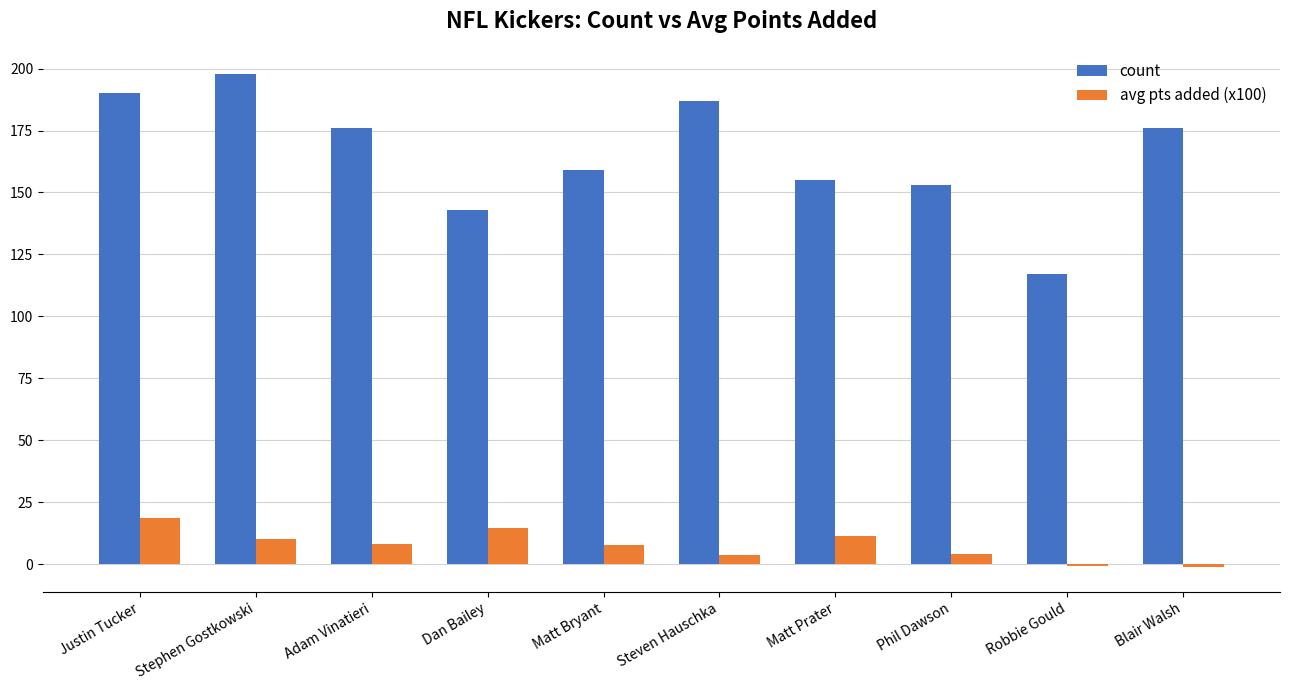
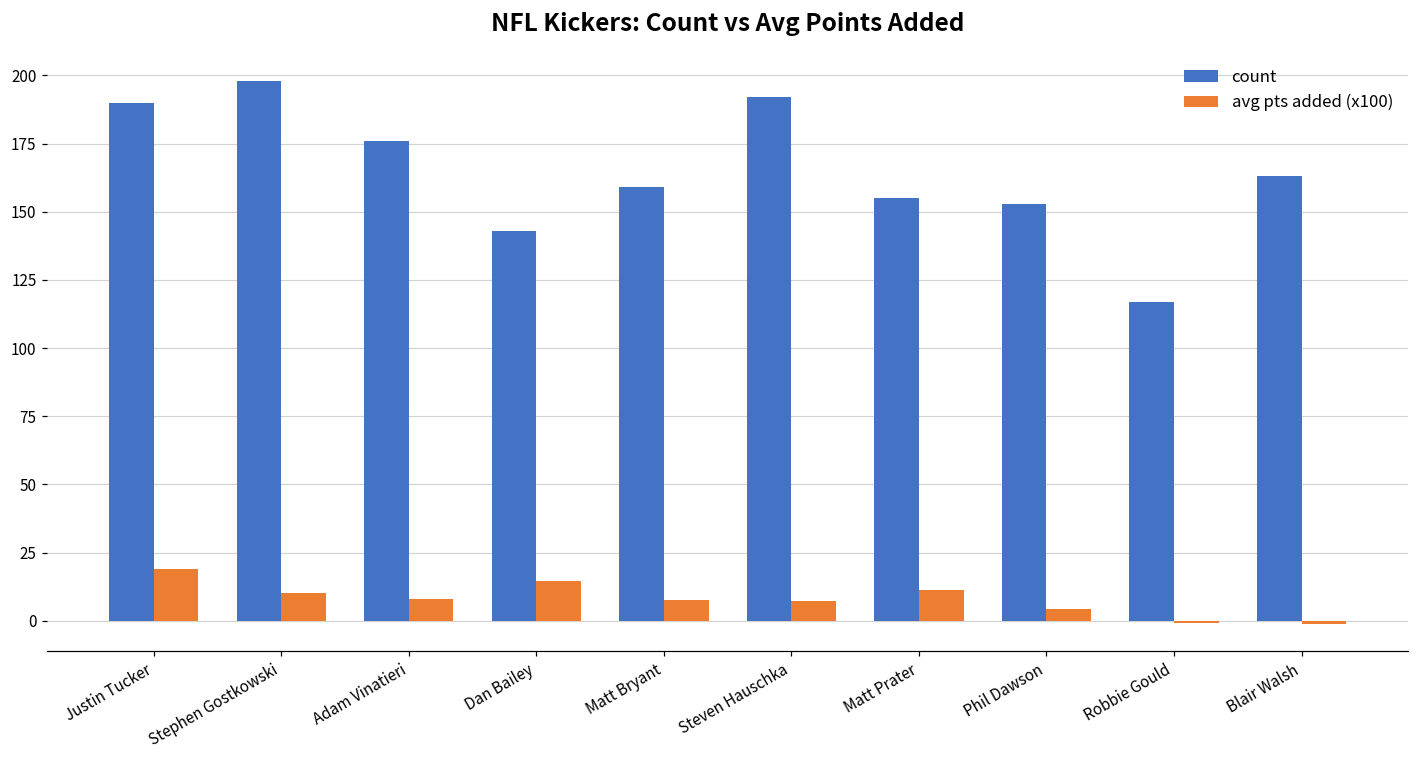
  {
    "count": {
      "Justin Tucker": 190,
      "Stephen Gostkowski": 198,
      "Adam Vinatieri": 176,
      "Dan Bailey": 143,
      "Matt Bryant": 159,
-     "Steven Hauschka": 187,
+     "Steven Hauschka": 192,
      "Matt Prater": 155,
      "Phil Dawson": 153,
      "Robbie Gould": 117,
-     "Blair Walsh": 176
+     "Blair Walsh": 163
    },
    "avg pts added (x100)": {
      "Justin Tucker": 19,
      "Stephen Gostkowski": 10,
      "Adam Vinatieri": 8,
      "Dan Bailey": 15,
      "Matt Bryant": 8,
-     "Steven Hauschka": 4,
+     "Steven Hauschka": 7,
      "Matt Prater": 11,
      "Phil Dawson": 4,
      "Blair Walsh": -1
    }
  }
